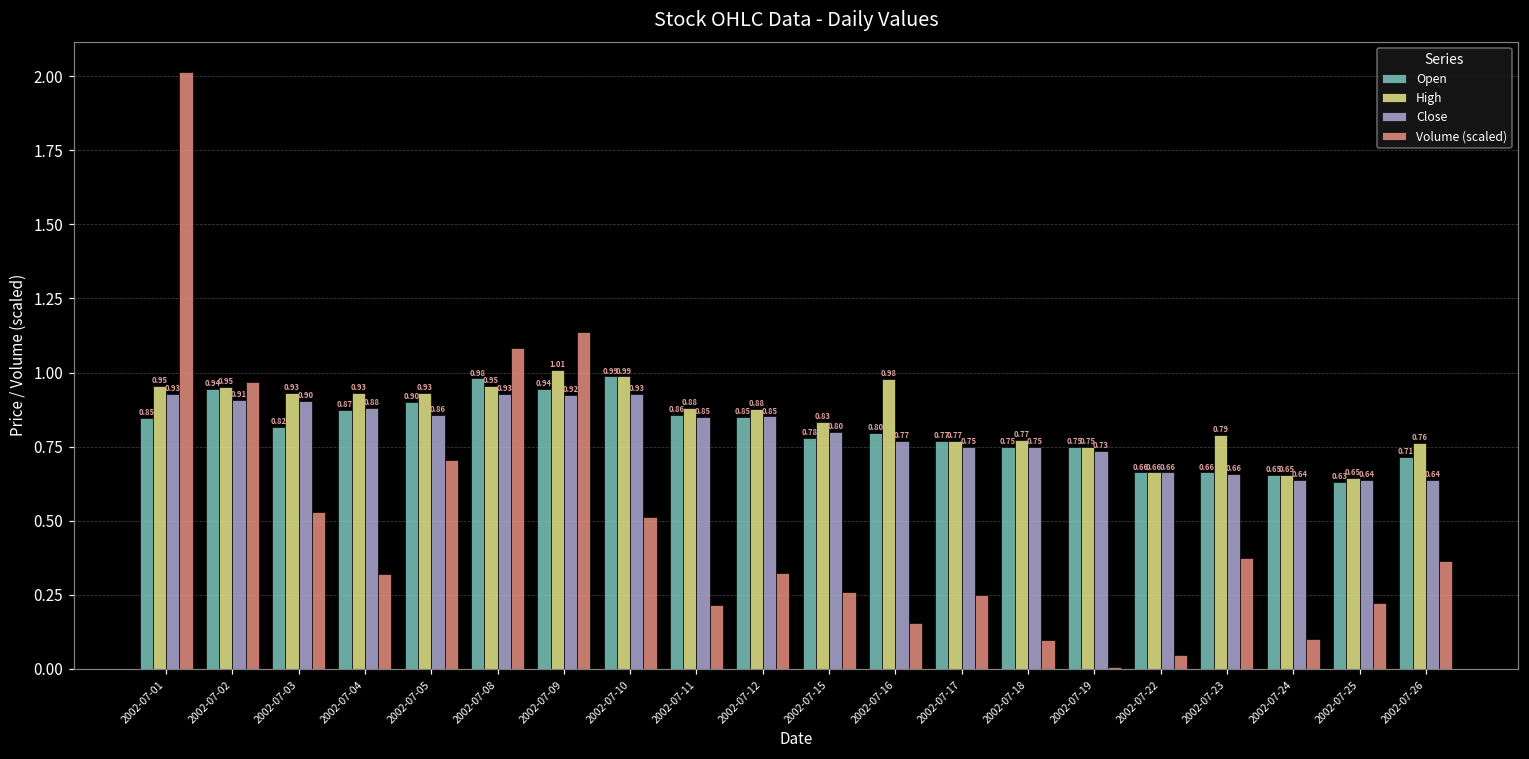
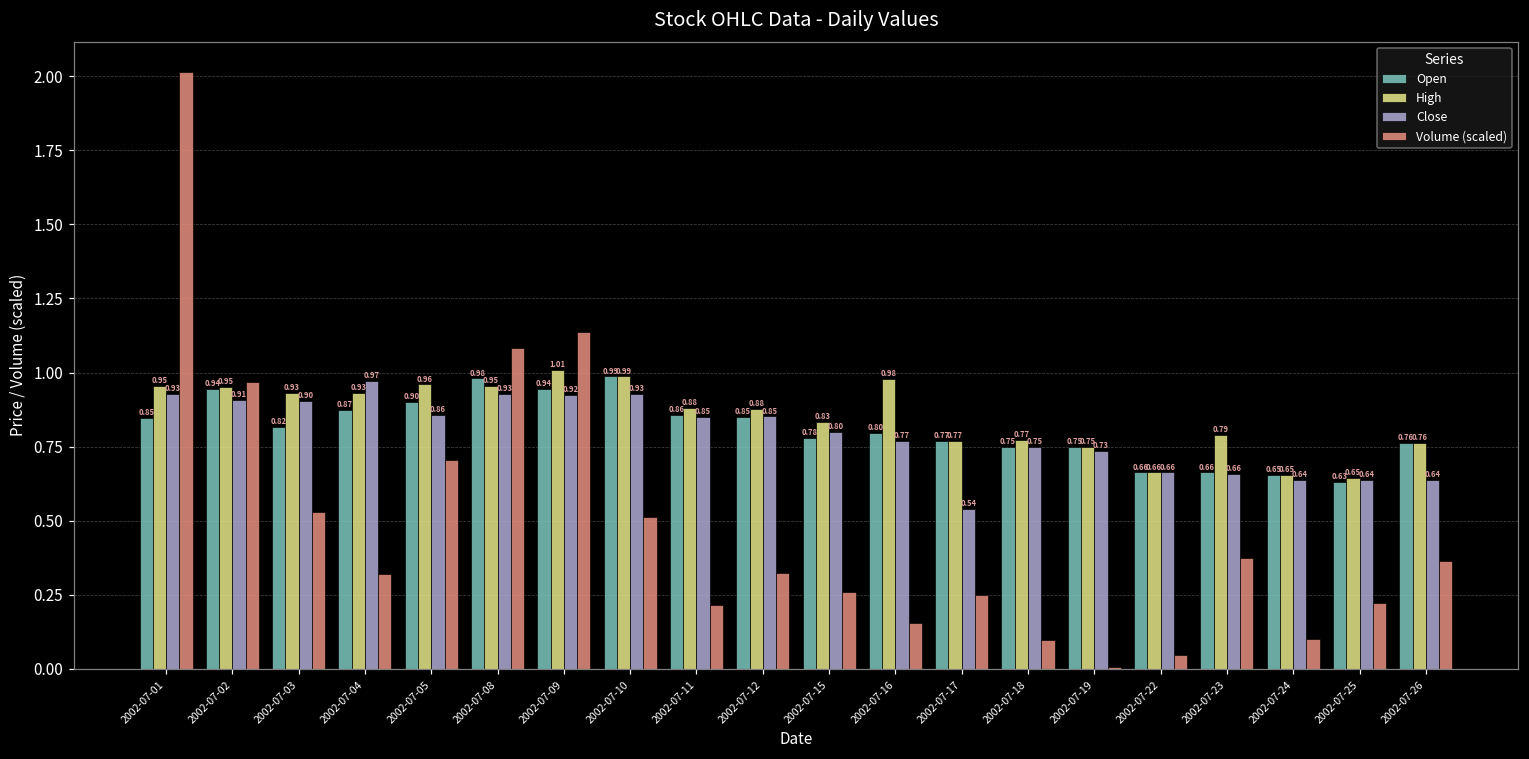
  {
    "Open": {
      "2002-07-01": 0.85,
      "2002-07-02": 0.94,
      "2002-07-03": 0.82,
      "2002-07-04": 0.87,
      "2002-07-05": 0.90,
      "2002-07-08": 0.98,
      "2002-07-09": 0.94,
      "2002-07-11": 0.86,
      "2002-07-12": 0.85,
      "2002-07-15": 0.78,
      "2002-07-16": 0.80,
      "2002-07-18": 0.75,
      "2002-07-23": 0.66,
      "2002-07-25": 0.63,
-     "2002-07-26": 0.71
+     "2002-07-26": 0.76
    },
    "High": {
      "2002-07-01": 0.95,
      "2002-07-02": 0.95,
      "2002-07-03": 0.93,
      "2002-07-04": 0.93,
-     "2002-07-05": 0.93,
+     "2002-07-05": 0.96,
      "2002-07-08": 0.95,
      "2002-07-09": 1.01,
      "2002-07-11": 0.88,
      "2002-07-12": 0.88,
      "2002-07-15": 0.83,
      "2002-07-16": 0.98,
      "2002-07-18": 0.77,
      "2002-07-23": 0.79,
      "2002-07-25": 0.65,
      "2002-07-26": 0.76
    },
    "Close": {
      "2002-07-01": 0.93,
      "2002-07-02": 0.91,
      "2002-07-03": 0.90,
-     "2002-07-04": 0.88,
+     "2002-07-04": 0.97,
      "2002-07-05": 0.86,
      "2002-07-08": 0.93,
      "2002-07-09": 0.92,
      "2002-07-10": 0.93,
      "2002-07-11": 0.85,
      "2002-07-12": 0.85,
      "2002-07-15": 0.80,
      "2002-07-16": 0.77,
-     "2002-07-17": 0.75,
+     "2002-07-17": 0.54,
      "2002-07-18": 0.75,
      "2002-07-19": 0.73,
      "2002-07-23": 0.66,
      "2002-07-24": 0.64,
      "2002-07-25": 0.64,
      "2002-07-26": 0.64
    },
    "Volume (scaled)": {
      "2002-07-01": 2.02,
      "2002-07-02": 0.97,
      "2002-07-03": 0.53,
      "2002-07-04": 0.32,
      "2002-07-05": 0.70,
      "2002-07-08": 1.08,
      "2002-07-09": 1.14,
      "2002-07-10": 0.51,
      "2002-07-11": 0.22,
      "2002-07-12": 0.32,
      "2002-07-15": 0.26,
      "2002-07-16": 0.16,
      "2002-07-17": 0.25,
      "2002-07-18": 0.10,
      "2002-07-22": 0.05,
      "2002-07-23": 0.38,
      "2002-07-24": 0.10,
      "2002-07-25": 0.22,
      "2002-07-26": 0.36
    }
  }
